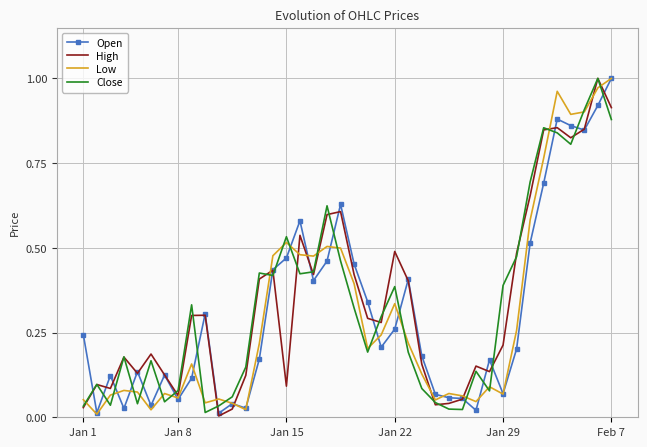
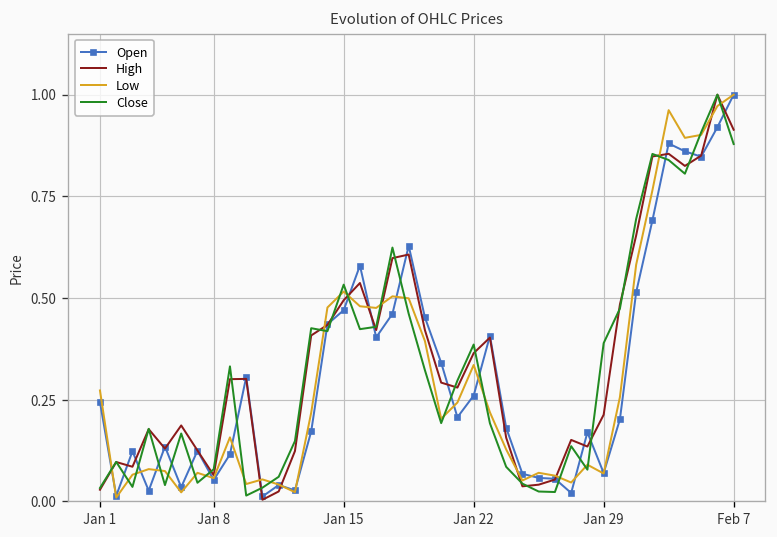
  {
    "Open": {
      "Jan 1": 0.24,
      "Jan 15": 0.47,
      "Jan 22": 0.26
    },
    "High": {
-     "Jan 15": 0.09,
-     "Jan 22": 0.49,
+     "Jan 15": 0.49,
+     "Jan 22": 0.36,
      "Jan 29": 0.21,
      "Feb 7": 0.91
    },
    "Low": {
-     "Jan 1": 0.05,
+     "Jan 1": 0.27,
      "Jan 15": 0.52,
      "Jan 22": 0.34
    },
    "Close": {
      "Jan 8": 0.08,
      "Jan 15": 0.53,
      "Jan 22": 0.39,
      "Jan 29": 0.39,
      "Feb 7": 0.88
    }
  }
